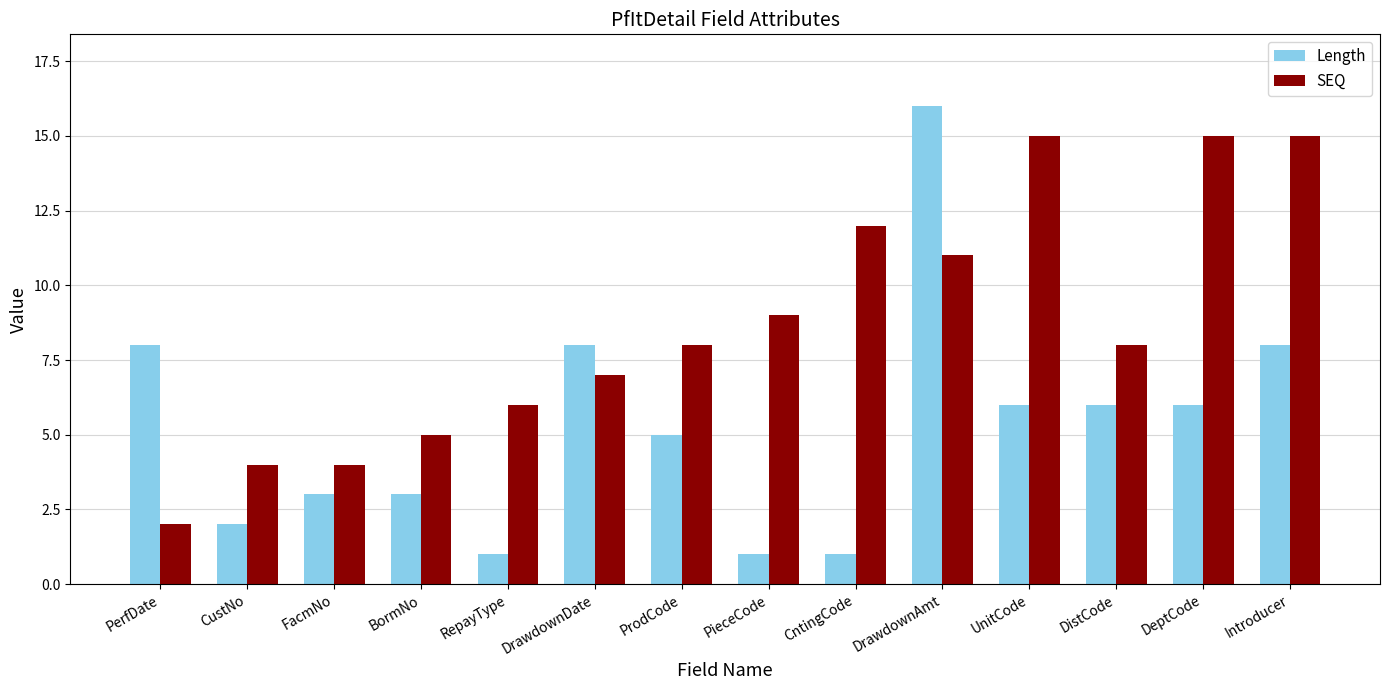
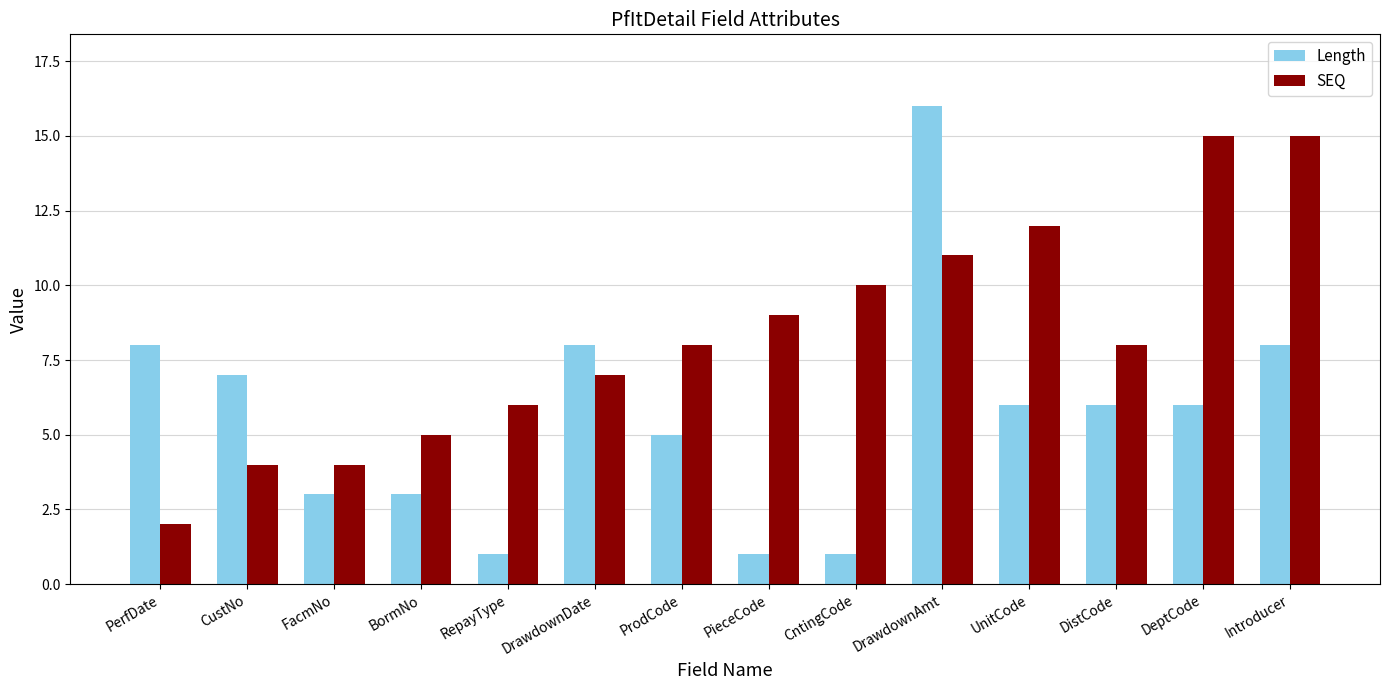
  {
    "Length": {
      "PerfDate": 8,
-     "CustNo": 2,
+     "CustNo": 7,
      "FacmNo": 3,
      "BormNo": 3,
      "RepayType": 1,
      "DrawdownDate": 8,
      "ProdCode": 5,
      "PieceCode": 1,
      "CntingCode": 1,
      "DrawdownAmt": 16,
      "UnitCode": 6,
      "DistCode": 6,
      "DeptCode": 6,
      "Introducer": 8
    },
    "SEQ": {
      "PerfDate": 2,
      "CustNo": 4,
      "FacmNo": 4,
      "BormNo": 5,
      "RepayType": 6,
      "DrawdownDate": 7,
      "ProdCode": 8,
      "PieceCode": 9,
-     "CntingCode": 12,
+     "CntingCode": 10,
      "DrawdownAmt": 11,
-     "UnitCode": 15,
+     "UnitCode": 12,
      "DistCode": 8,
      "DeptCode": 15,
      "Introducer": 15
    }
  }
